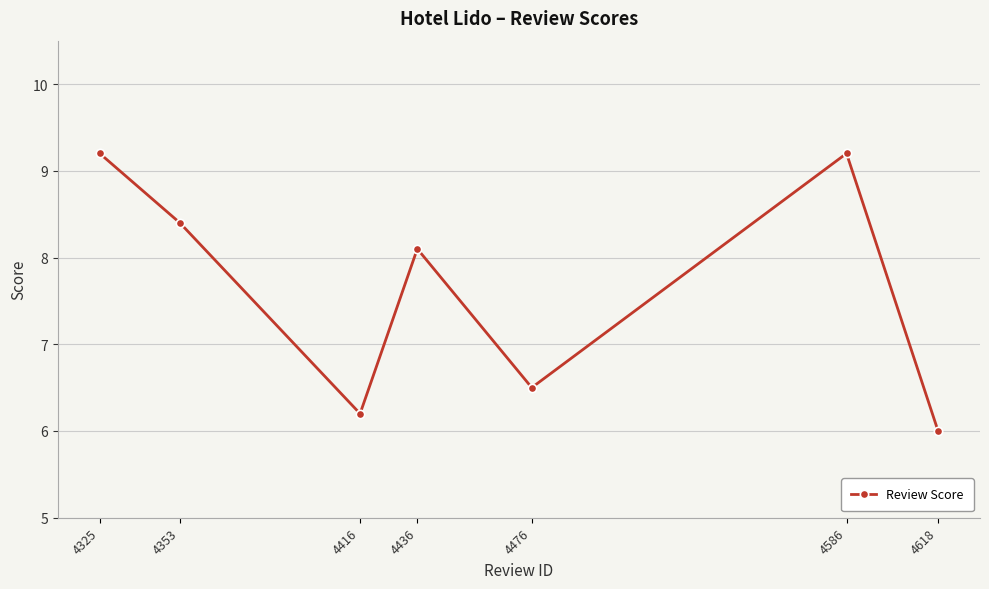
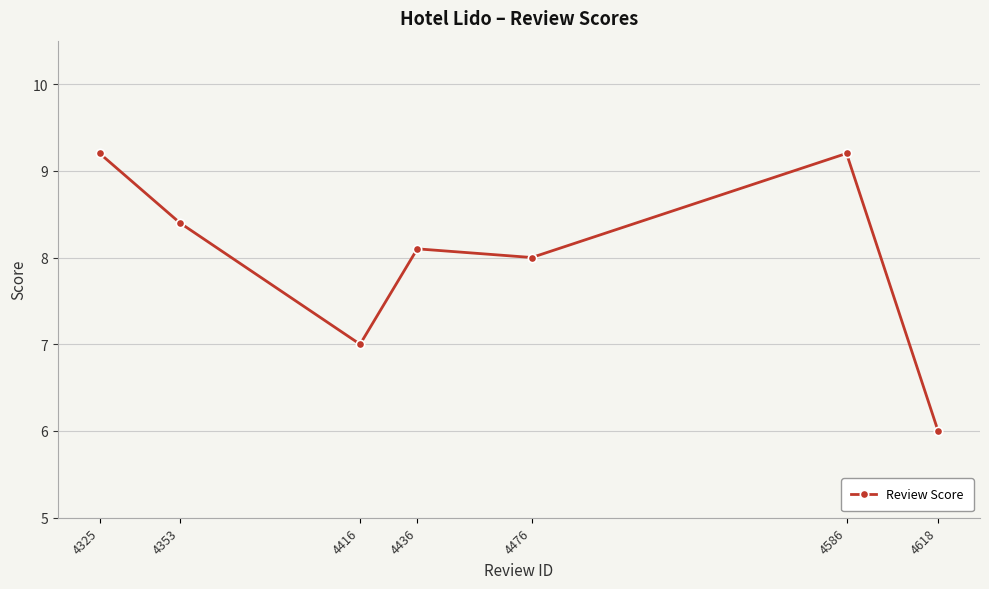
  {
    "4325": 9.2,
    "4353": 8.4,
-   "4416": 6.2,
+   "4416": 7.0,
    "4436": 8.1,
-   "4476": 6.5,
+   "4476": 8.0,
    "4586": 9.2,
    "4618": 6.0
  }
